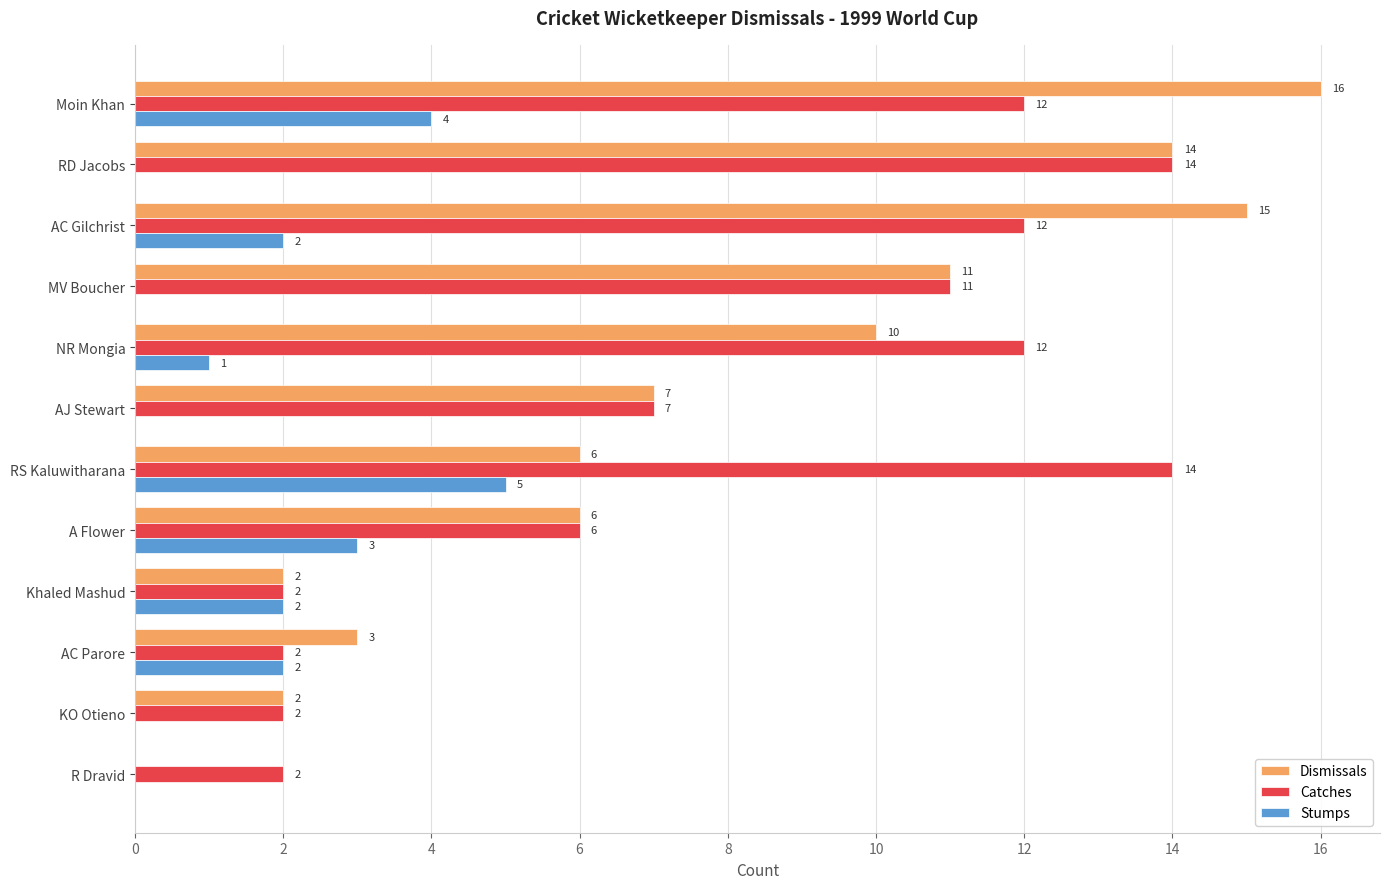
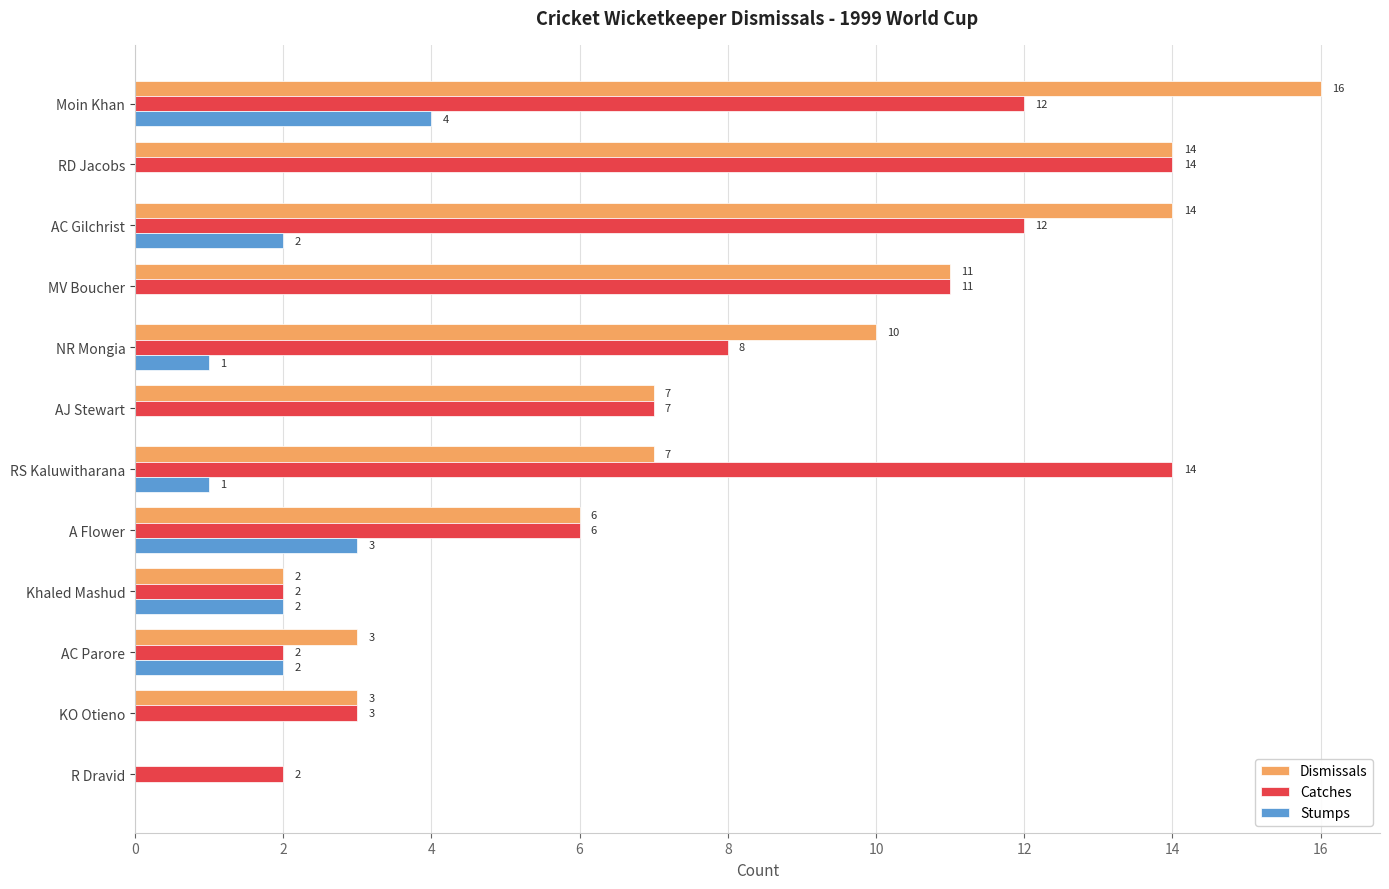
  {
    "Dismissals": {
      "Moin Khan": 16,
      "RD Jacobs": 14,
-     "AC Gilchrist": 15,
+     "AC Gilchrist": 14,
      "MV Boucher": 11,
      "NR Mongia": 10,
      "AJ Stewart": 7,
-     "RS Kaluwitharana": 6,
+     "RS Kaluwitharana": 7,
      "A Flower": 6,
      "Khaled Mashud": 2,
      "AC Parore": 3,
-     "KO Otieno": 2
+     "KO Otieno": 3
    },
    "Catches": {
      "Moin Khan": 12,
      "RD Jacobs": 14,
      "AC Gilchrist": 12,
      "MV Boucher": 11,
-     "NR Mongia": 12,
+     "NR Mongia": 8,
      "AJ Stewart": 7,
      "RS Kaluwitharana": 14,
      "A Flower": 6,
      "Khaled Mashud": 2,
      "AC Parore": 2,
-     "KO Otieno": 2,
+     "KO Otieno": 3,
      "R Dravid": 2
    },
    "Stumps": {
      "Moin Khan": 4,
      "AC Gilchrist": 2,
      "NR Mongia": 1,
-     "RS Kaluwitharana": 5,
+     "RS Kaluwitharana": 1,
      "A Flower": 3,
      "Khaled Mashud": 2,
      "AC Parore": 2
    }
  }
